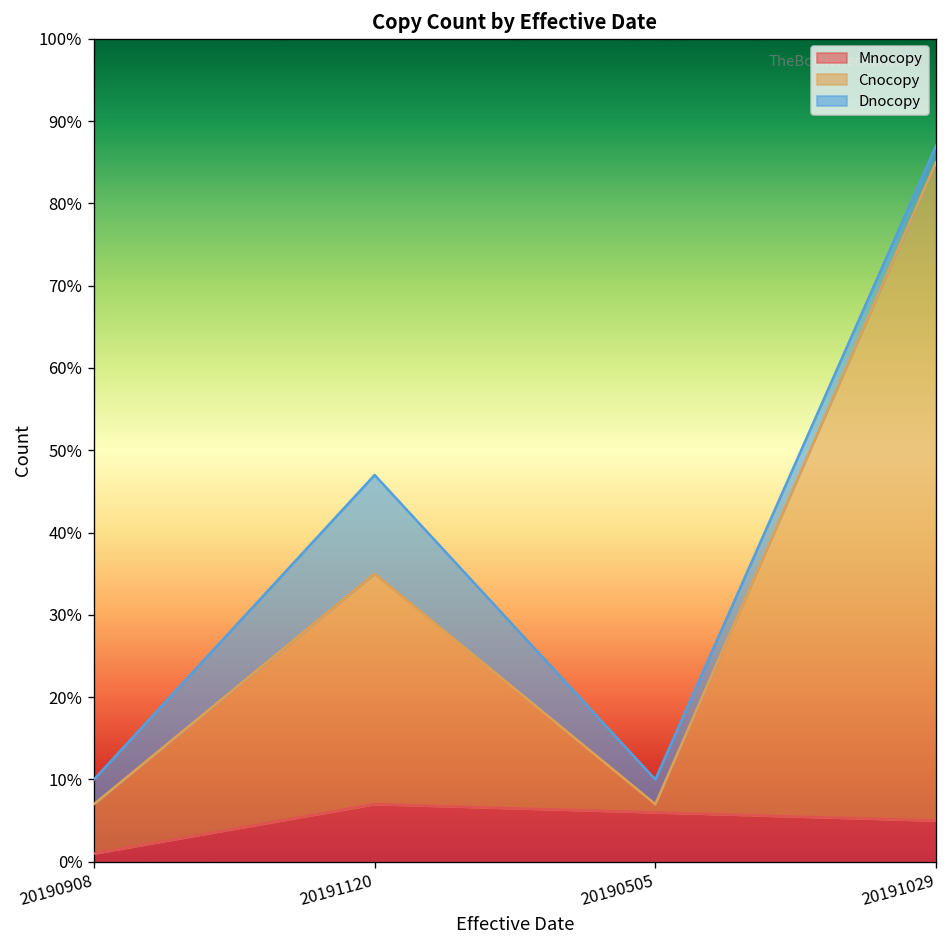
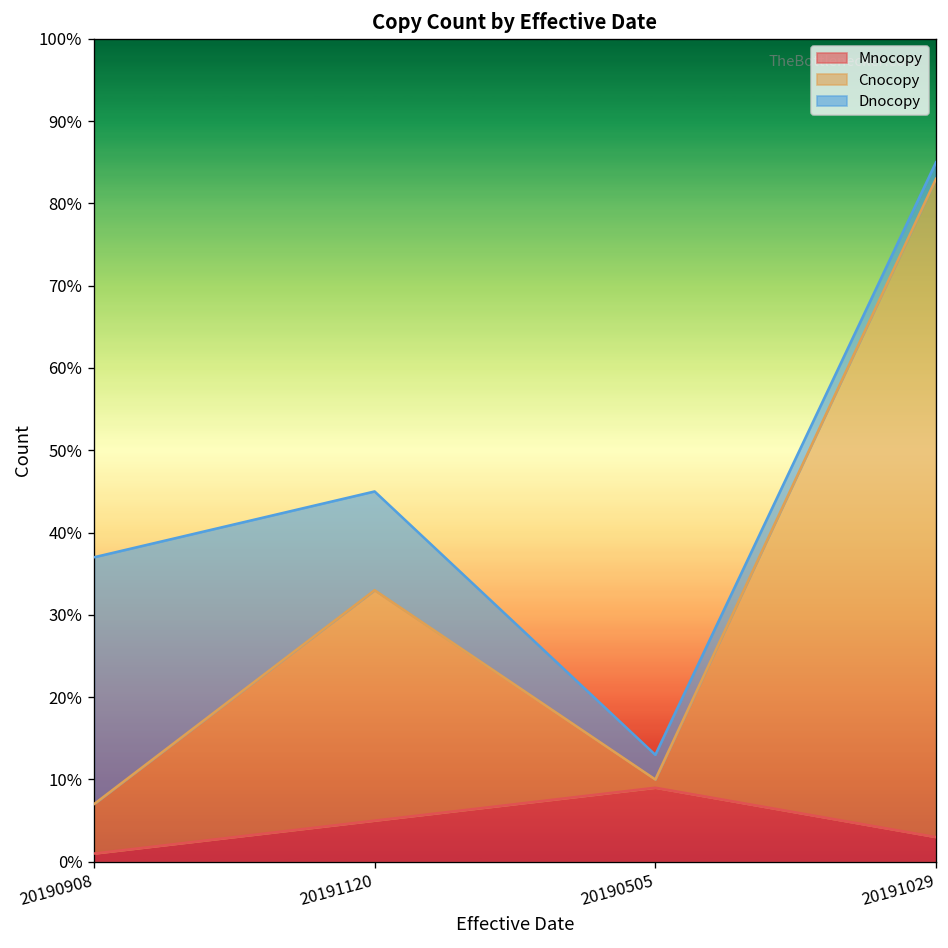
  {
    "Mnocopy": {
      "20190908": "1%",
-     "20191120": "7%",
-     "20190505": "6%",
-     "20191029": "5%"
+     "20191120": "5%",
+     "20190505": "9%",
+     "20191029": "3%"
    },
    "Cnocopy": {
      "20190908": "6%",
      "20191120": "28%",
      "20190505": "1%",
      "20191029": "80%"
    },
    "Dnocopy": {
-     "20190908": "3%",
+     "20190908": "30%",
      "20191120": "12%",
      "20190505": "3%",
      "20191029": "2%"
    }
  }
